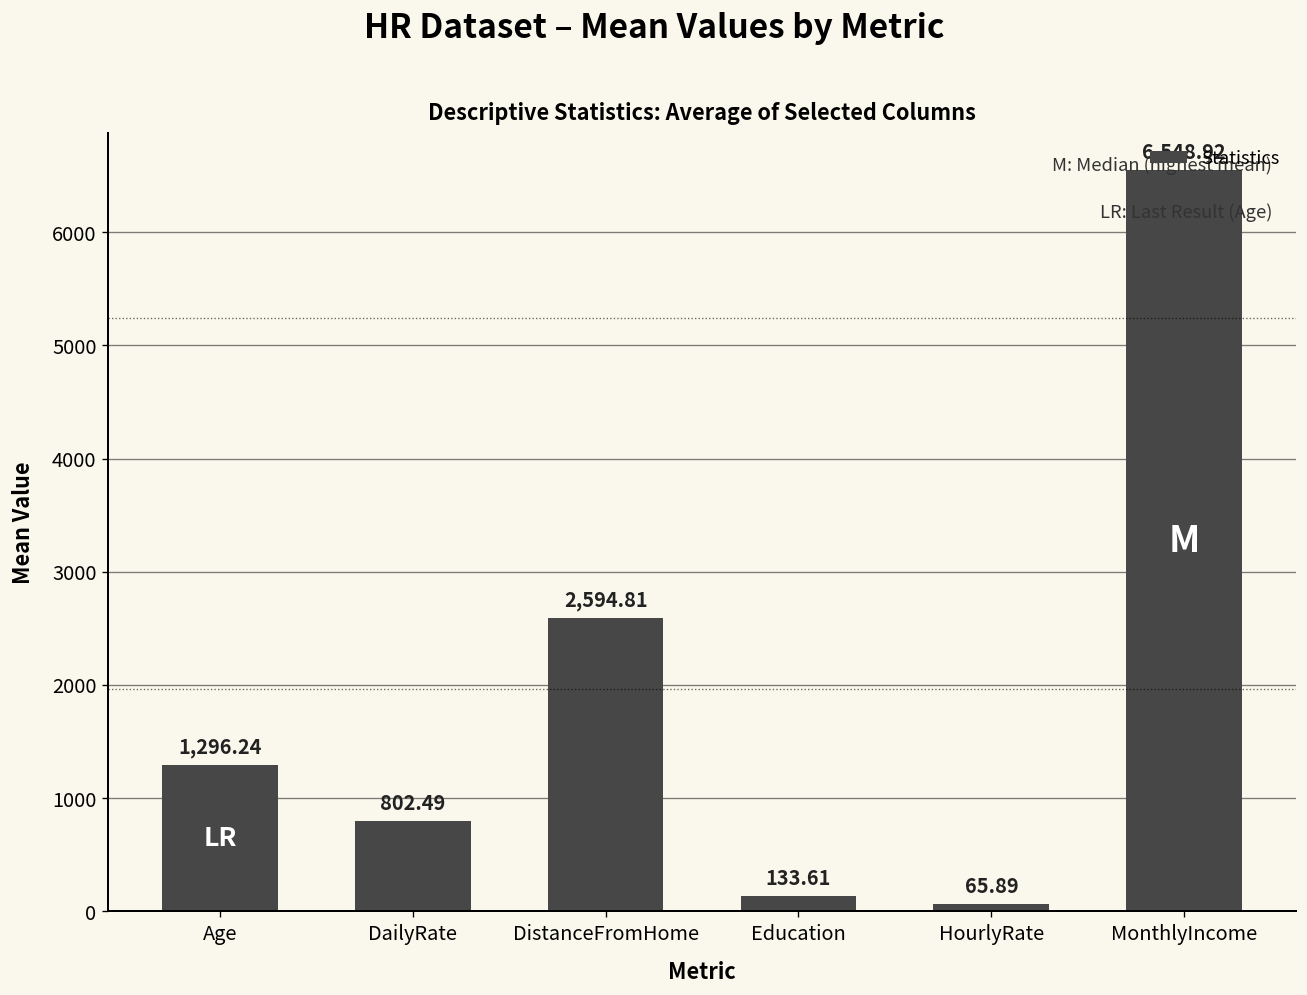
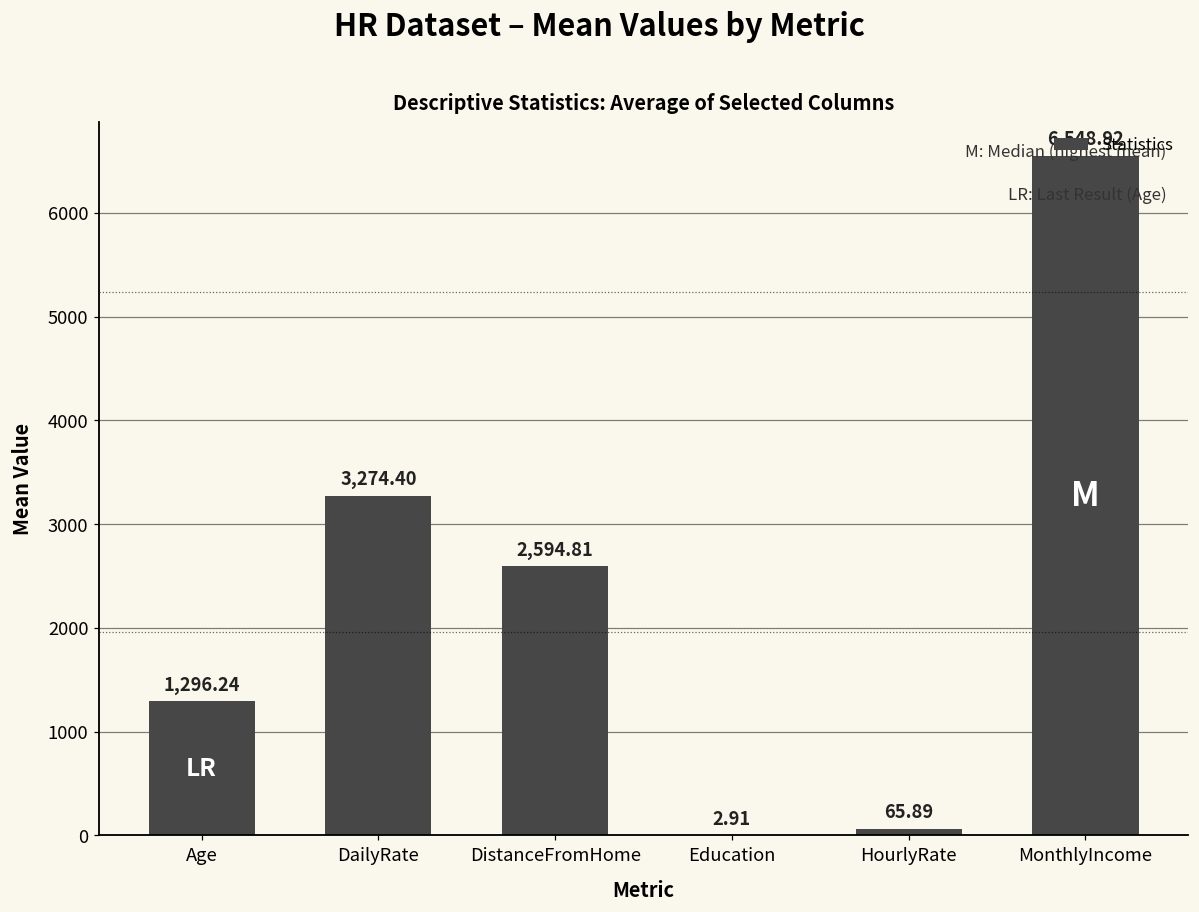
  {
    "Age": "1,296.24",
-   "DailyRate": "802.49",
+   "DailyRate": "3,274.40",
    "DistanceFromHome": "2,594.81",
-   "Education": "133.61",
+   "Education": "2.91",
    "HourlyRate": "65.89"
  }
